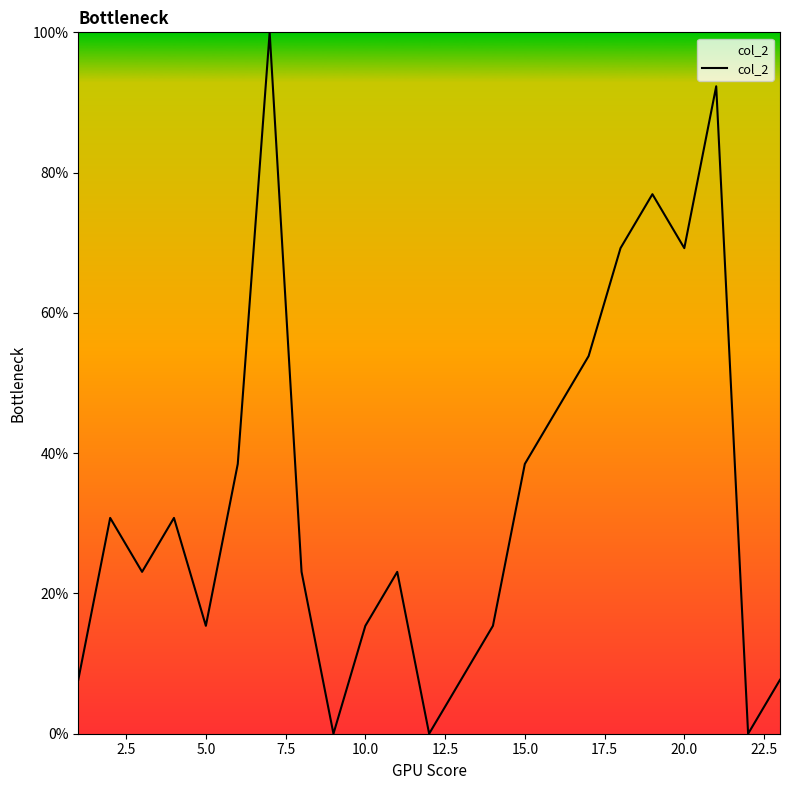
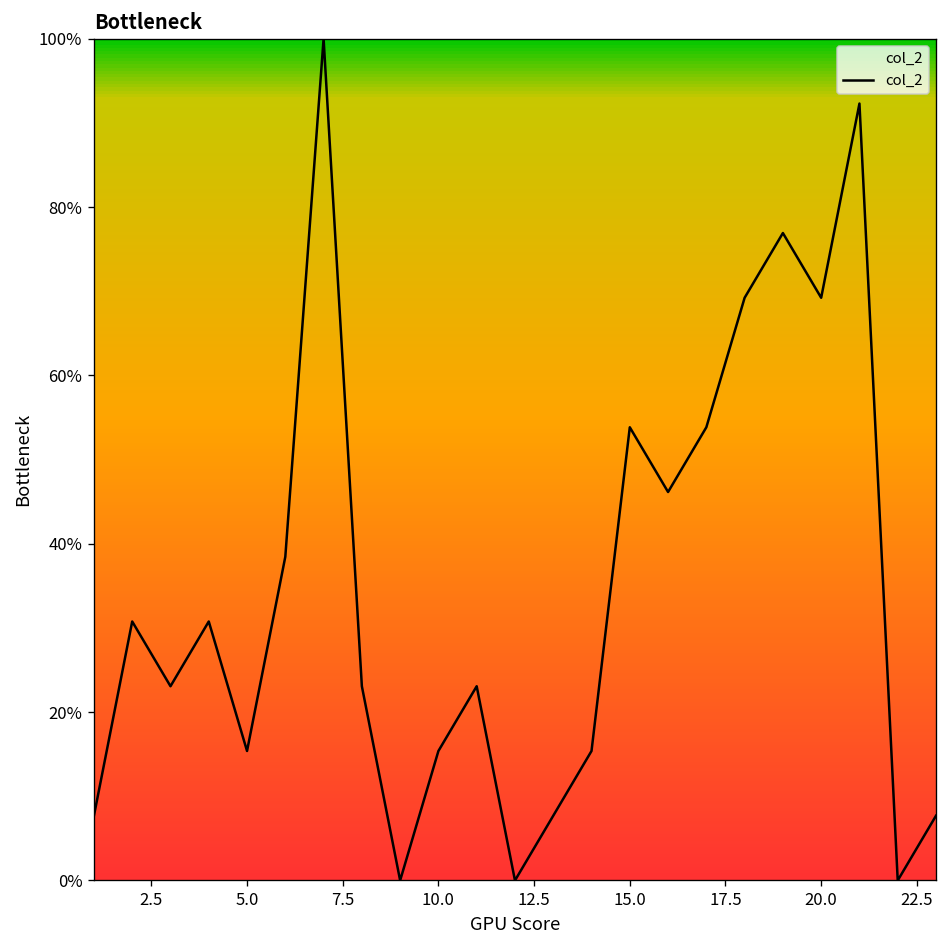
  {
    "5.0": "15%",
    "10.0": "15%",
-   "15.0": "38%",
+   "15.0": "54%",
    "20.0": "69%"
  }
